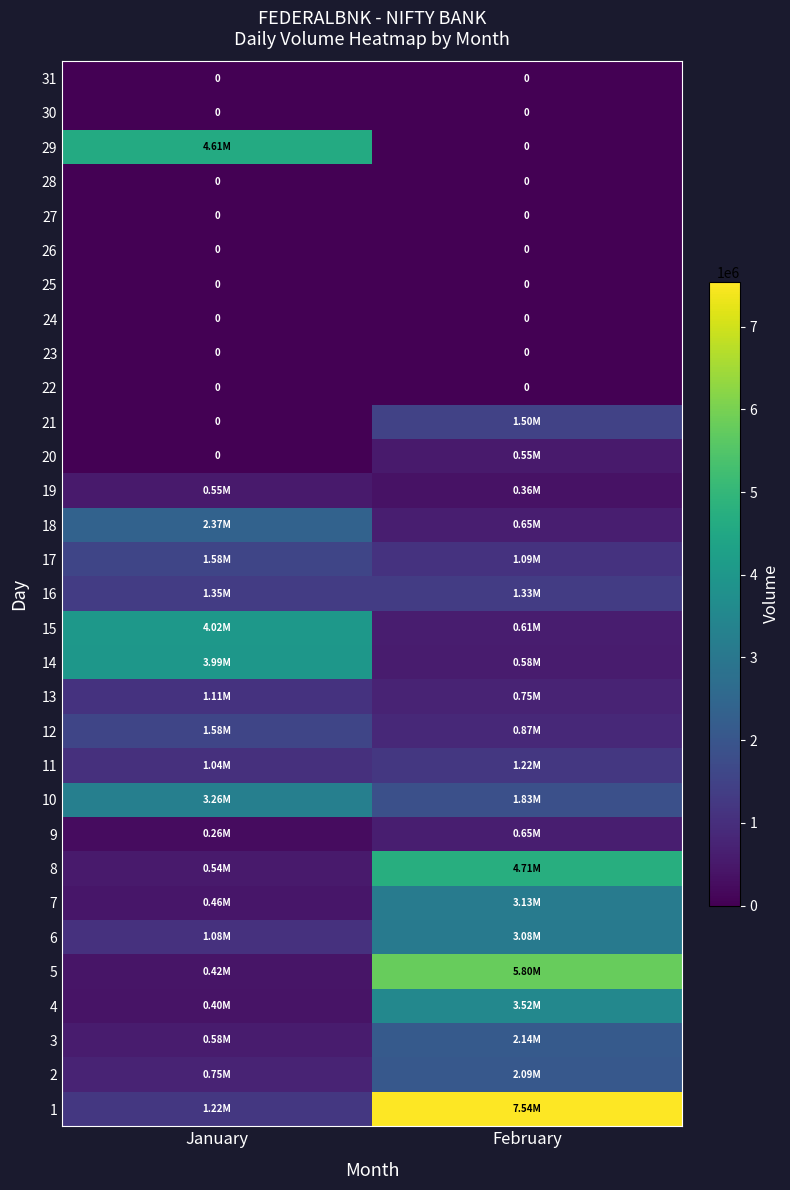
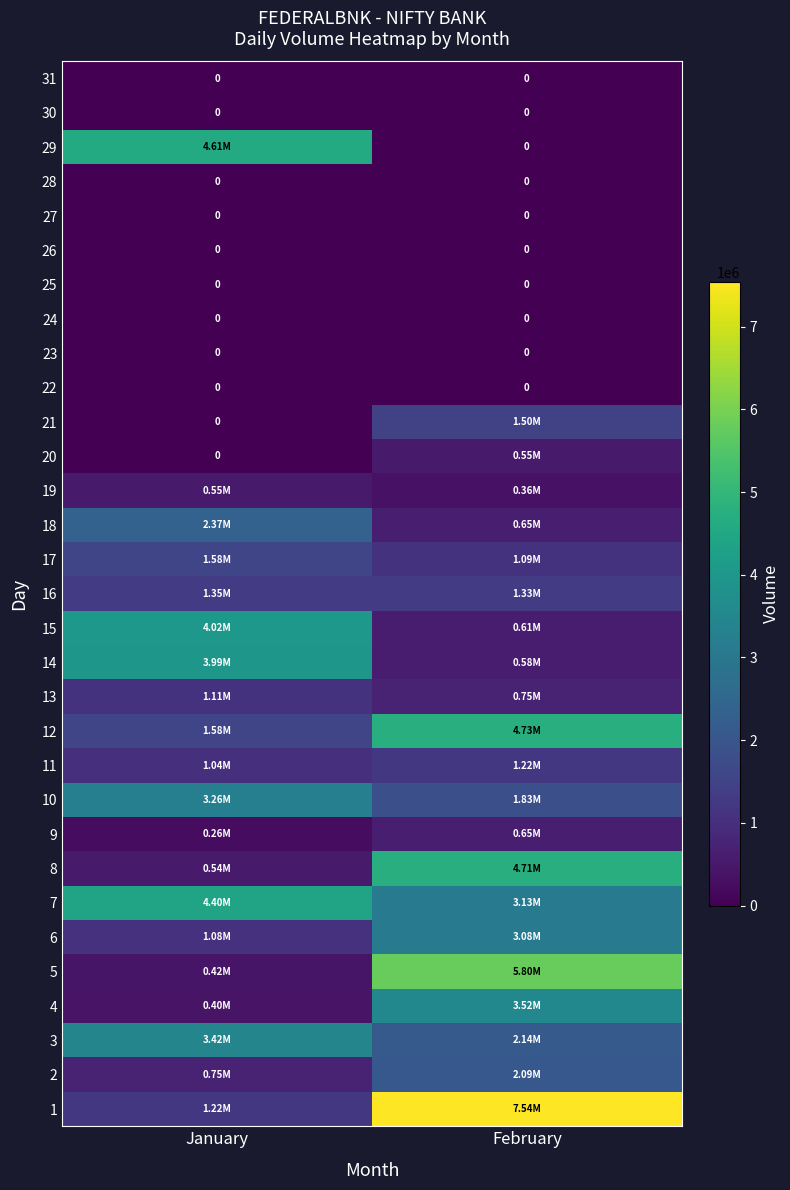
  {
    "31": {
      "January": "0",
      "February": "0"
    },
    "30": {
      "January": "0",
      "February": "0"
    },
    "29": {
      "January": "4.61M",
      "February": "0"
    },
    "28": {
      "January": "0",
      "February": "0"
    },
    "27": {
      "January": "0",
      "February": "0"
    },
    "26": {
      "January": "0",
      "February": "0"
    },
    "25": {
      "January": "0",
      "February": "0"
    },
    "24": {
      "January": "0",
      "February": "0"
    },
    "23": {
      "January": "0",
      "February": "0"
    },
    "22": {
      "January": "0",
      "February": "0"
    },
    "21": {
      "January": "0",
      "February": "1.50M"
    },
    "20": {
      "January": "0",
      "February": "0.55M"
    },
    "19": {
      "January": "0.55M",
      "February": "0.36M"
    },
    "18": {
      "January": "2.37M",
      "February": "0.65M"
    },
    "17": {
      "January": "1.58M",
      "February": "1.09M"
    },
    "16": {
      "January": "1.35M",
      "February": "1.33M"
    },
    "15": {
      "January": "4.02M",
      "February": "0.61M"
    },
    "14": {
      "January": "3.99M",
      "February": "0.58M"
    },
    "13": {
      "January": "1.11M",
      "February": "0.75M"
    },
    "12": {
      "January": "1.58M",
-     "February": "0.87M"
+     "February": "4.73M"
    },
    "11": {
      "January": "1.04M",
      "February": "1.22M"
    },
    "10": {
      "January": "3.26M",
      "February": "1.83M"
    },
    "9": {
      "January": "0.26M",
      "February": "0.65M"
    },
    "8": {
      "January": "0.54M",
      "February": "4.71M"
    },
    "7": {
-     "January": "0.46M",
+     "January": "4.40M",
      "February": "3.13M"
    },
    "6": {
      "January": "1.08M",
      "February": "3.08M"
    },
    "5": {
      "January": "0.42M",
      "February": "5.80M"
    },
    "4": {
      "January": "0.40M",
      "February": "3.52M"
    },
    "3": {
-     "January": "0.58M",
+     "January": "3.42M",
      "February": "2.14M"
    },
    "2": {
      "January": "0.75M",
      "February": "2.09M"
    },
    "1": {
      "January": "1.22M",
      "February": "7.54M"
    }
  }
